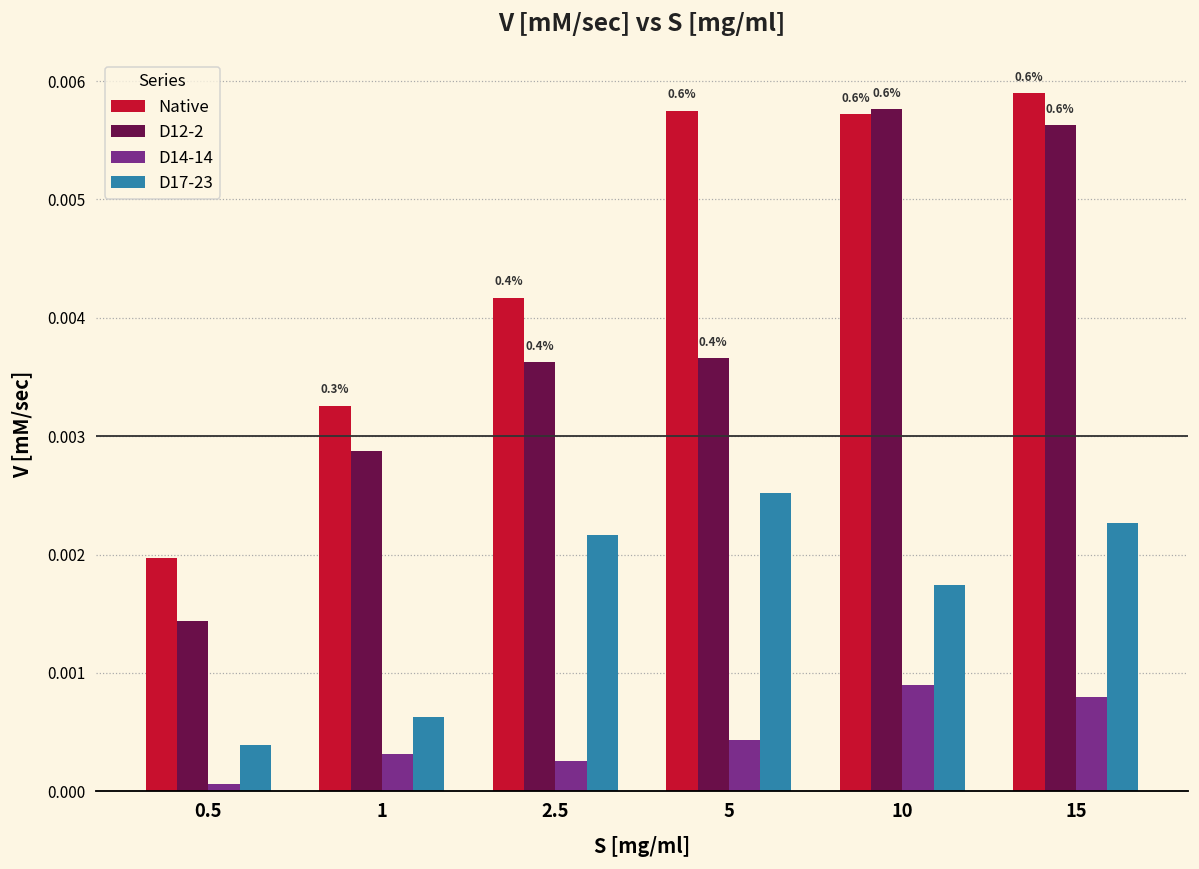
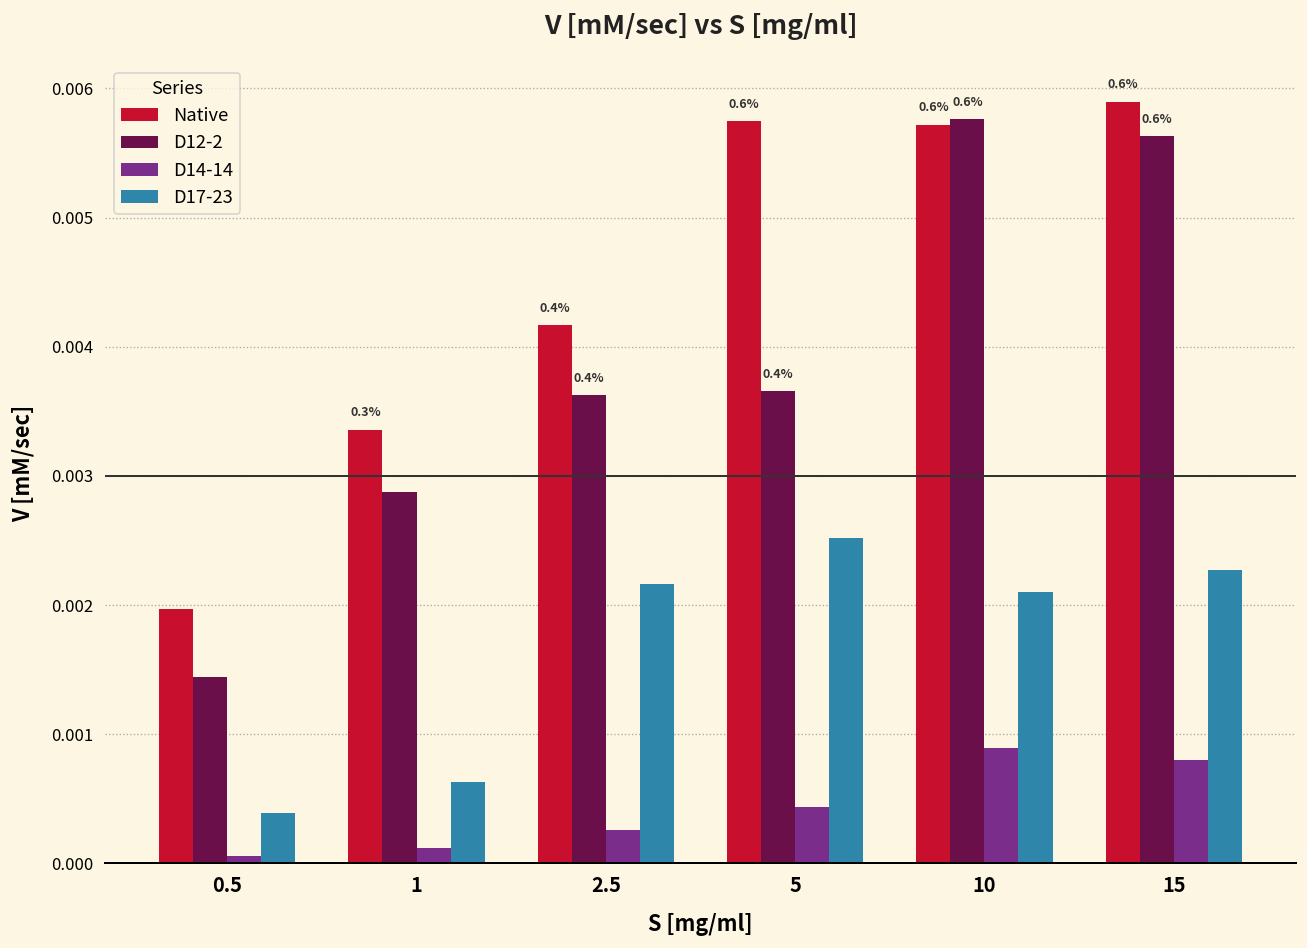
  {
    "Native": {
      "0.5": "0.00197",
-     "1": "0.00326"
+     "1": "0.00336"
    },
    "D12-2": {
      "2.5": "0.4%",
      "5": "0.4%",
      "10": "0.6%",
      "15": "0.6%"
    },
    "D14-14": {
      "0.5": "0.00006",
-     "1": "0.00032",
+     "1": "0.00012",
      "2.5": "0.00026",
      "5": "0.00044",
      "10": "0.00090",
      "15": "0.00080"
    },
    "D17-23": {
      "0.5": "0.00039",
      "1": "0.00063",
      "2.5": "0.00216",
      "5": "0.00252",
-     "10": "0.00174",
+     "10": "0.00210",
      "15": "0.00227"
    }
  }
